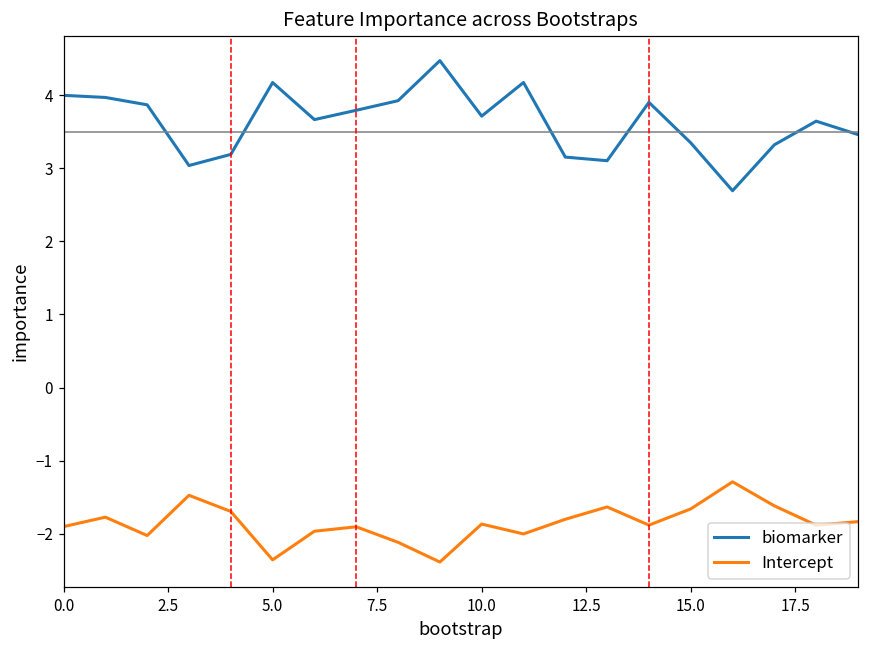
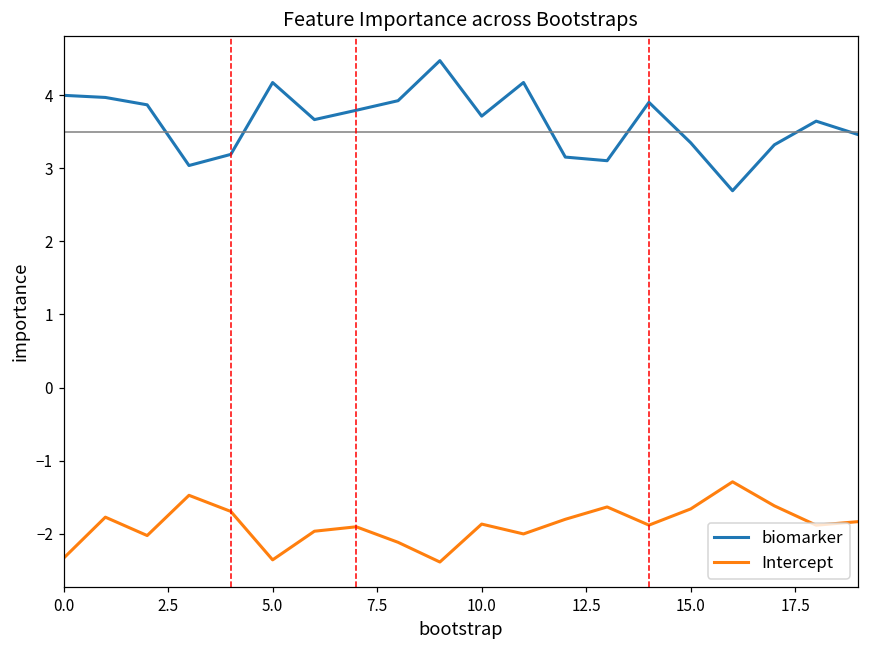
  {
    "biomarker": {
      "0.0": 4.0,
      "5.0": 4.2,
      "10.0": 3.7,
      "15.0": 3.3
    },
    "Intercept": {
-     "0.0": -1.9,
+     "0.0": -2.3,
      "5.0": -2.4,
      "10.0": -1.9,
      "15.0": -1.7
    }
  }
